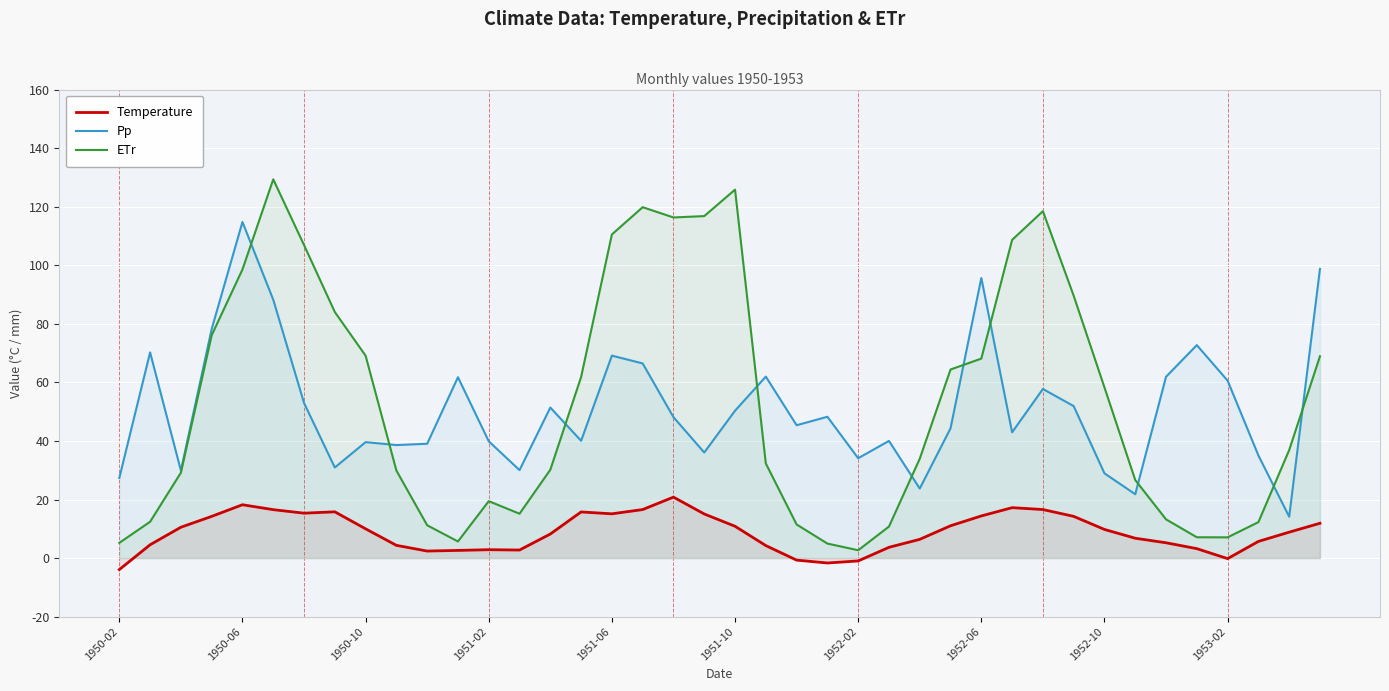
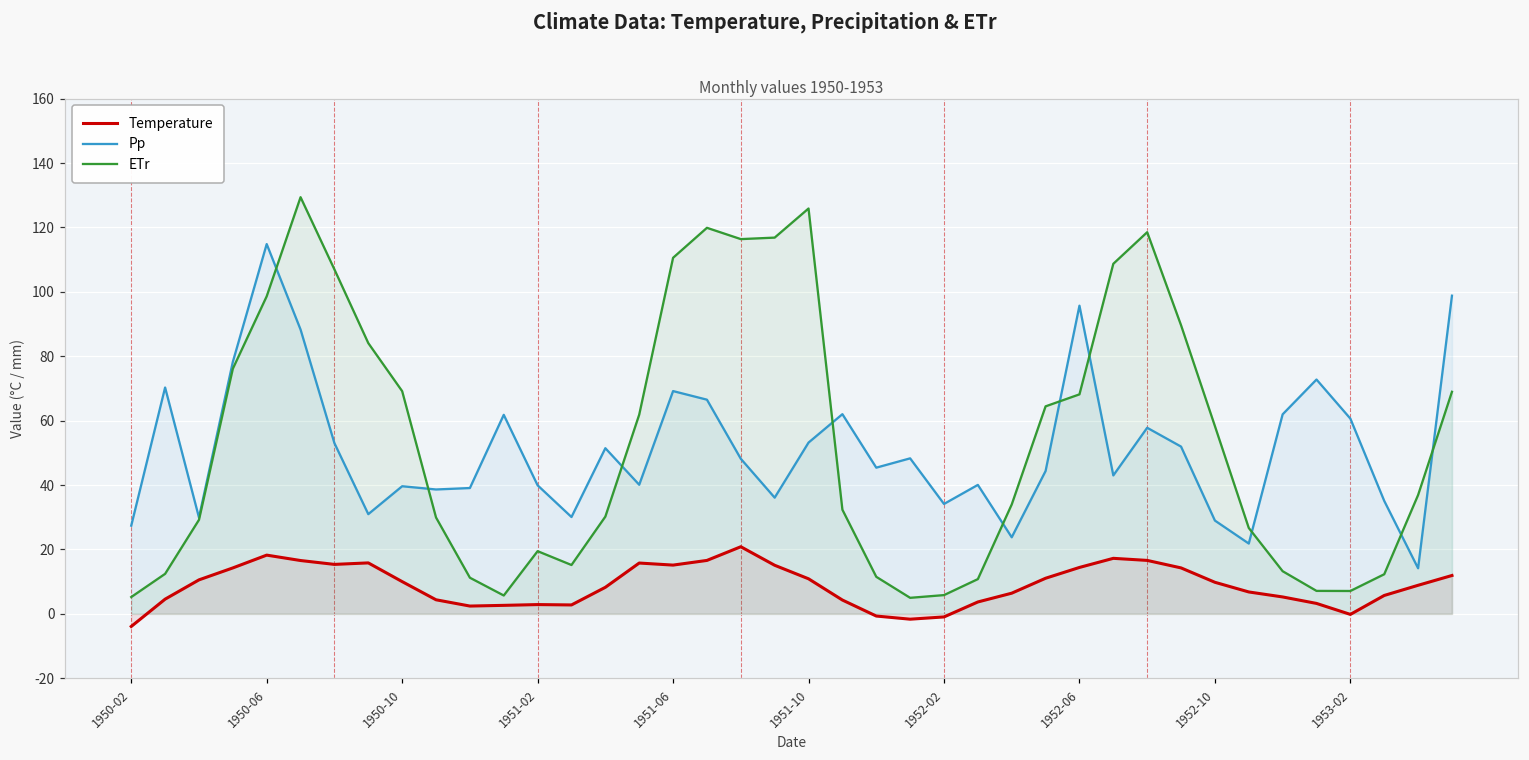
  {
    "Pp": {
      "1950-02": 27,
      "1950-06": 115,
      "1950-10": 40,
      "1951-02": 40,
      "1951-06": 69,
-     "1951-10": 50,
+     "1951-10": 53,
      "1952-02": 34,
      "1952-06": 96,
      "1952-10": 29,
      "1953-02": 61
    },
    "ETr": {
      "1950-02": 5,
      "1950-06": 99,
      "1950-10": 69,
      "1951-02": 19,
      "1951-06": 111,
      "1951-10": 126,
-     "1952-02": 3,
+     "1952-02": 6,
      "1952-06": 68,
      "1952-10": 58,
      "1953-02": 7
    }
  }
